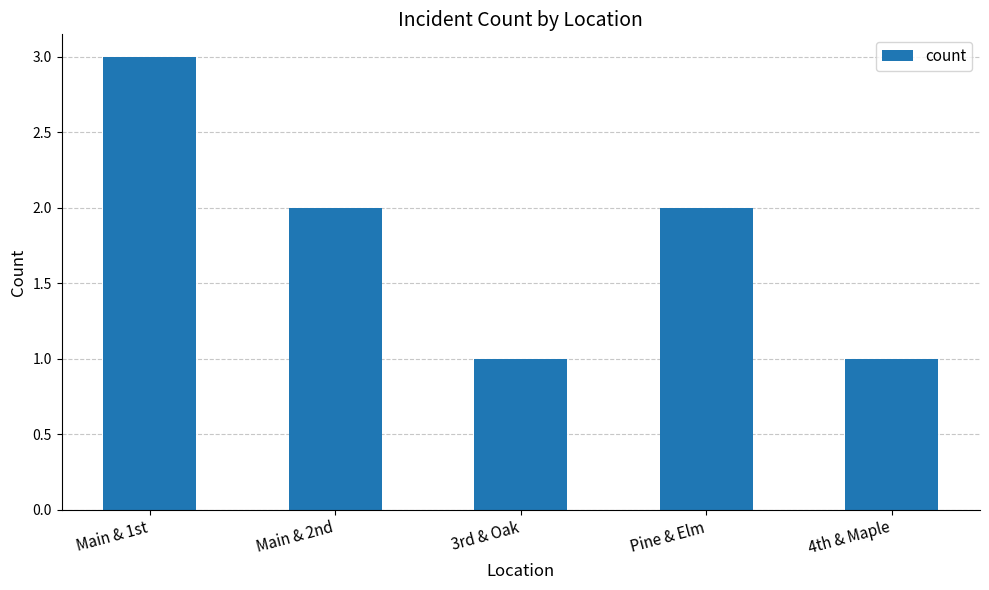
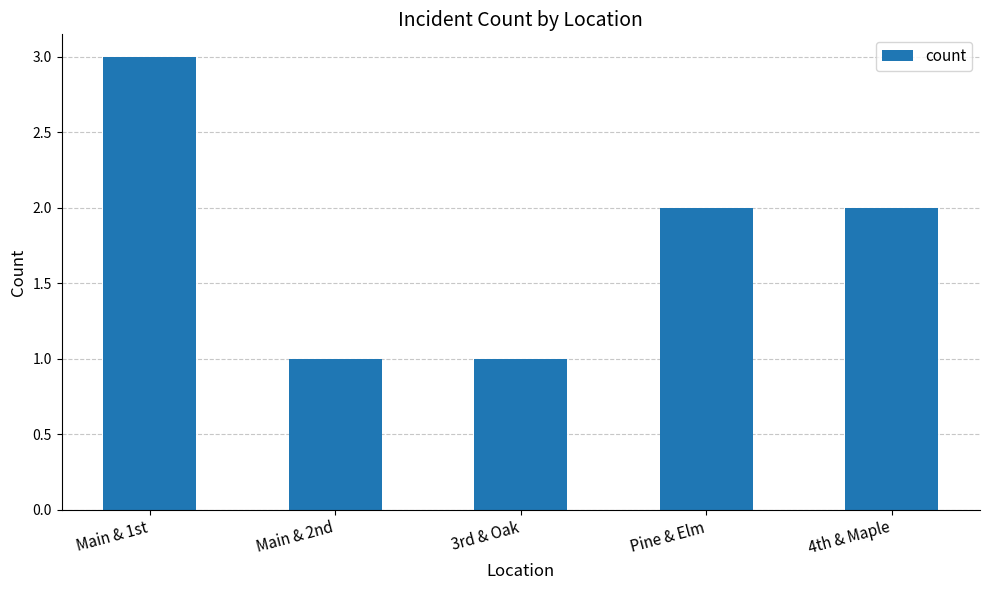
  {
    "Main & 1st": 3,
-   "Main & 2nd": 2,
+   "Main & 2nd": 1,
    "3rd & Oak": 1,
    "Pine & Elm": 2,
-   "4th & Maple": 1
+   "4th & Maple": 2
  }
